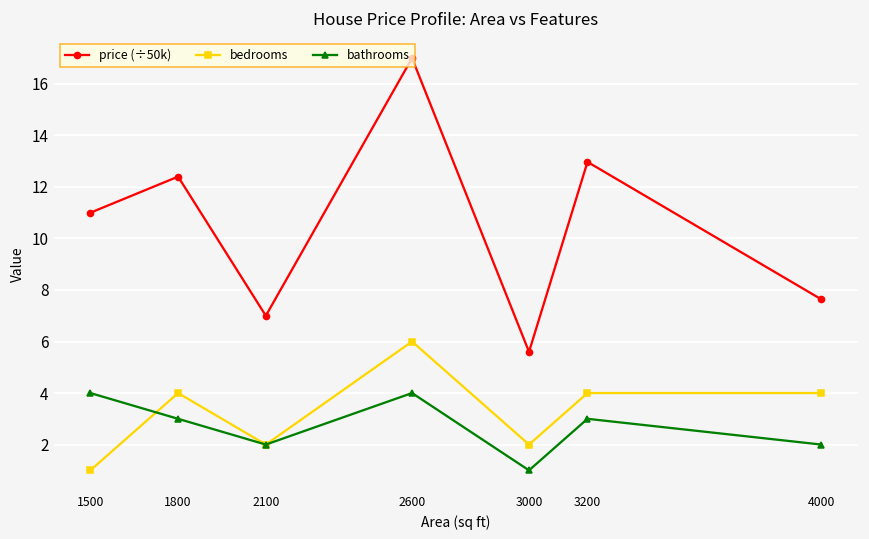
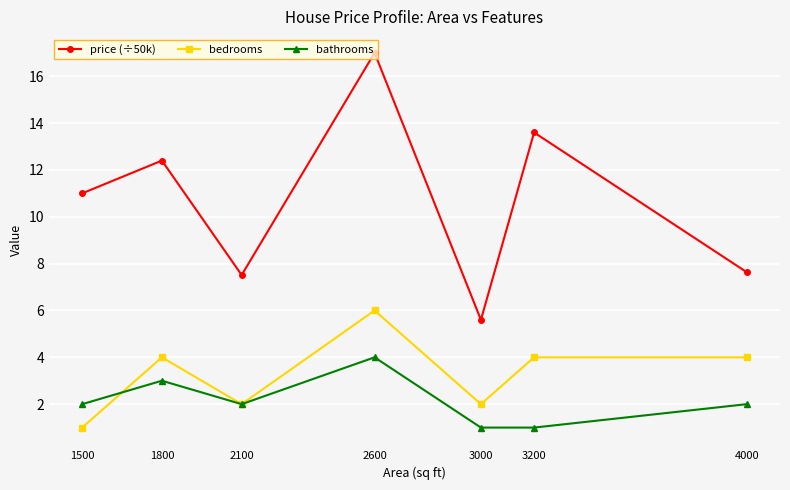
  {
    "price (÷50k)": {
      "1500": 11.0,
      "1800": 12.4,
-     "2100": 7.0,
+     "2100": 7.5,
      "3000": 5.6,
-     "3200": 13.0,
+     "3200": 13.6,
      "4000": 7.6
    },
    "bedrooms": {
      "1500": 1.0,
      "1800": 4.0,
      "2600": 6.0,
      "3000": 2.0,
      "3200": 4.0,
      "4000": 4.0
    },
    "bathrooms": {
-     "1500": 4,
+     "1500": 2,
      "1800": 3,
      "2600": 4,
      "3000": 1,
-     "3200": 3,
+     "3200": 1,
      "4000": 2
    }
  }
